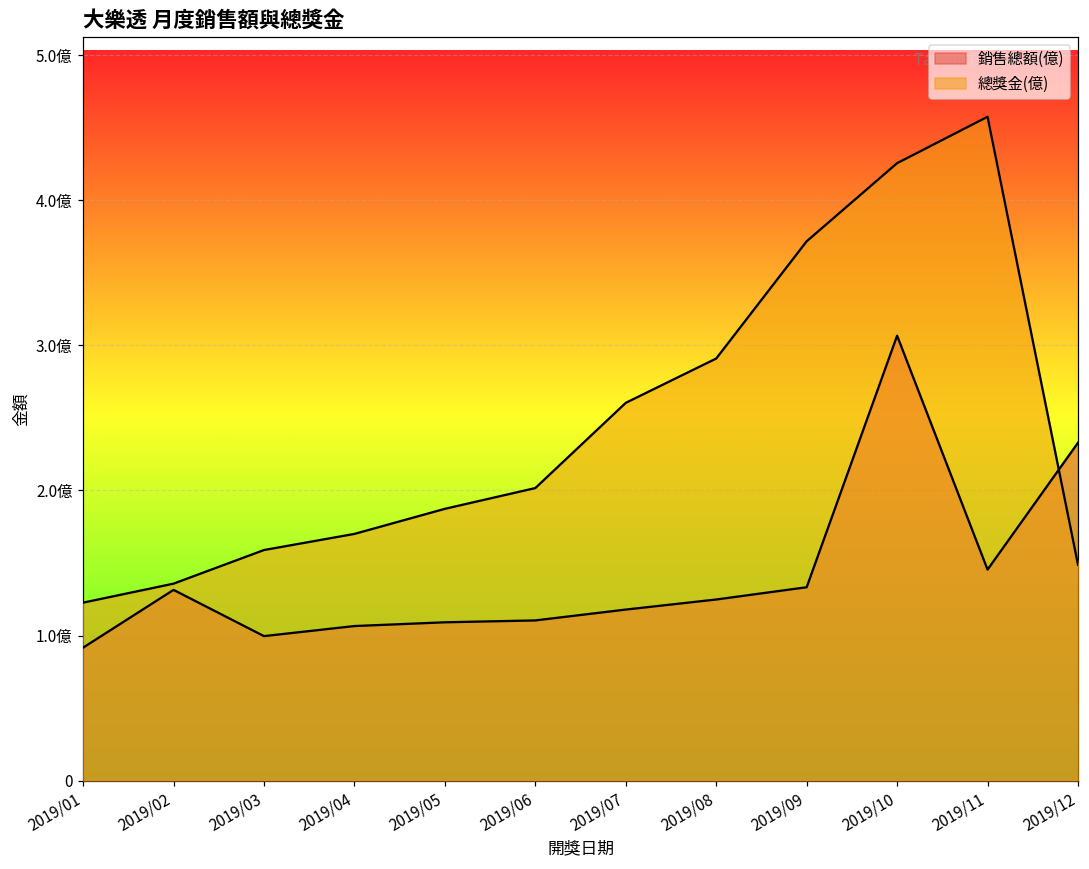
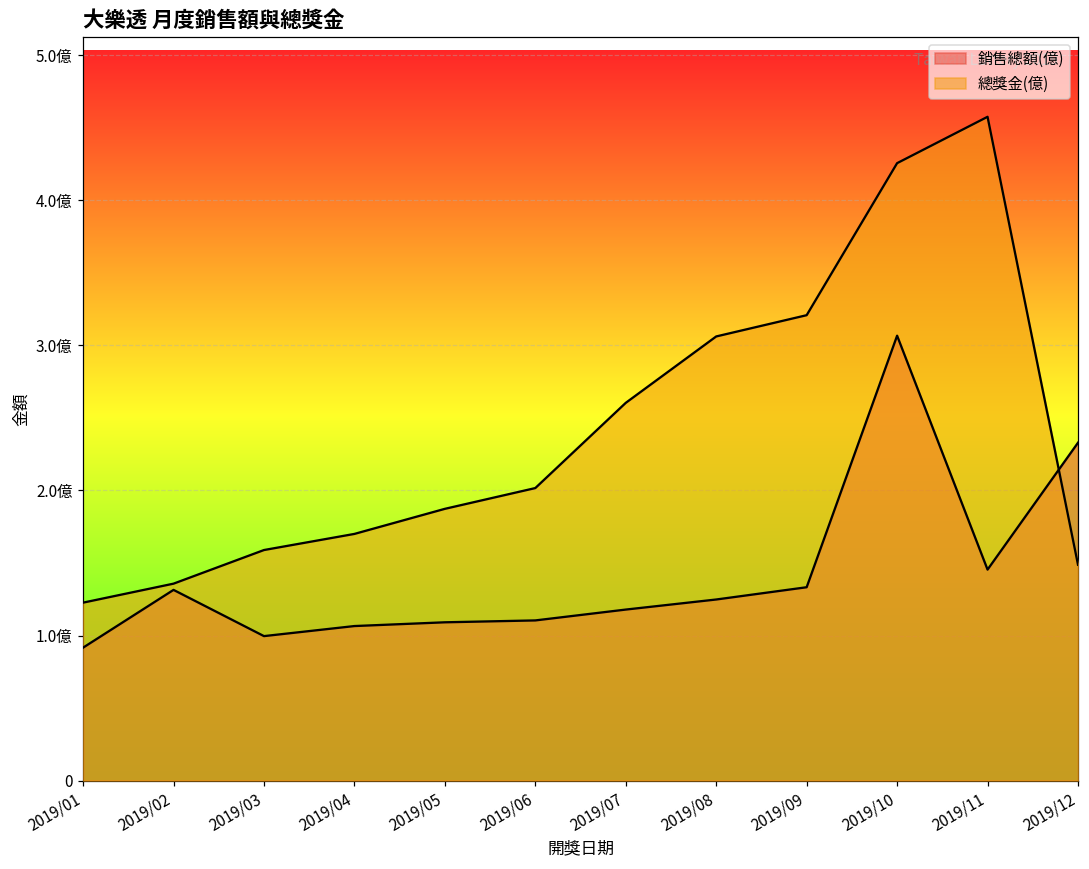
  {
    "銷售總額(億)": {
      "2019/01": "0.92億",
      "2019/02": "1.31億",
      "2019/03": "1.00億",
      "2019/04": "1.07億",
      "2019/05": "1.09億",
      "2019/06": "1.10億",
      "2019/07": "1.18億",
      "2019/08": "1.25億",
      "2019/09": "1.33億",
      "2019/10": "3.07億",
      "2019/11": "1.45億",
      "2019/12": "2.33億"
    },
    "總獎金(億)": {
      "2019/01": "1.23億",
      "2019/02": "1.36億",
      "2019/03": "1.59億",
      "2019/04": "1.70億",
      "2019/05": "1.87億",
      "2019/06": "2.02億",
      "2019/07": "2.60億",
-     "2019/08": "2.91億",
-     "2019/09": "3.72億",
+     "2019/08": "3.06億",
+     "2019/09": "3.21億",
      "2019/10": "4.26億",
      "2019/11": "4.58億",
      "2019/12": "1.49億"
    }
  }
